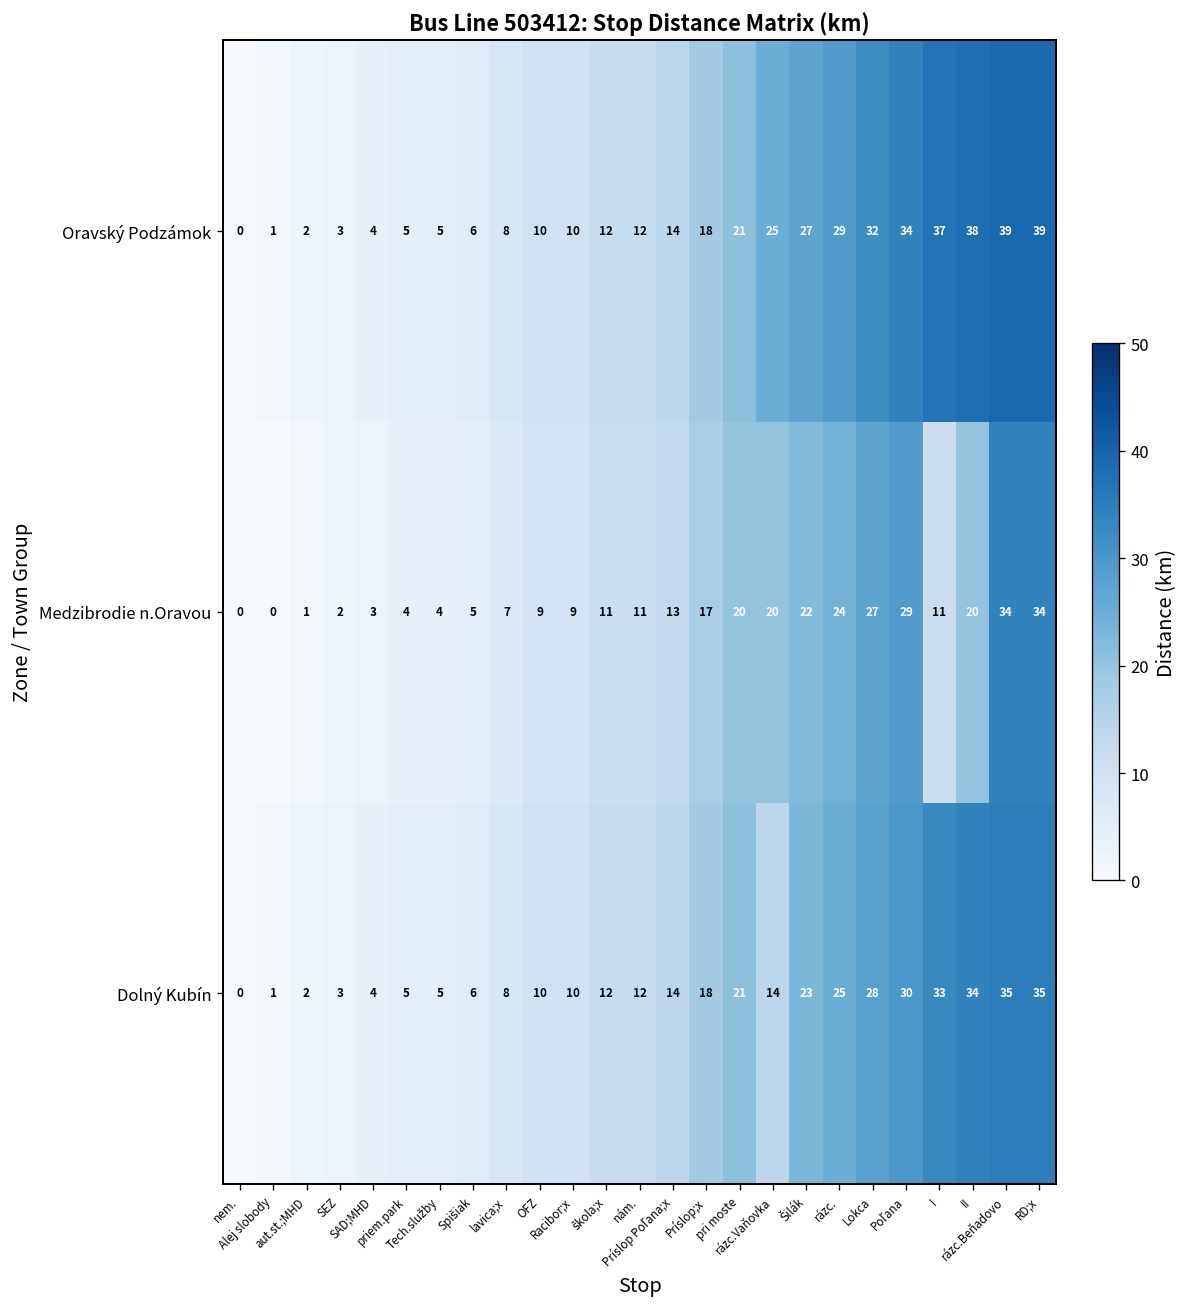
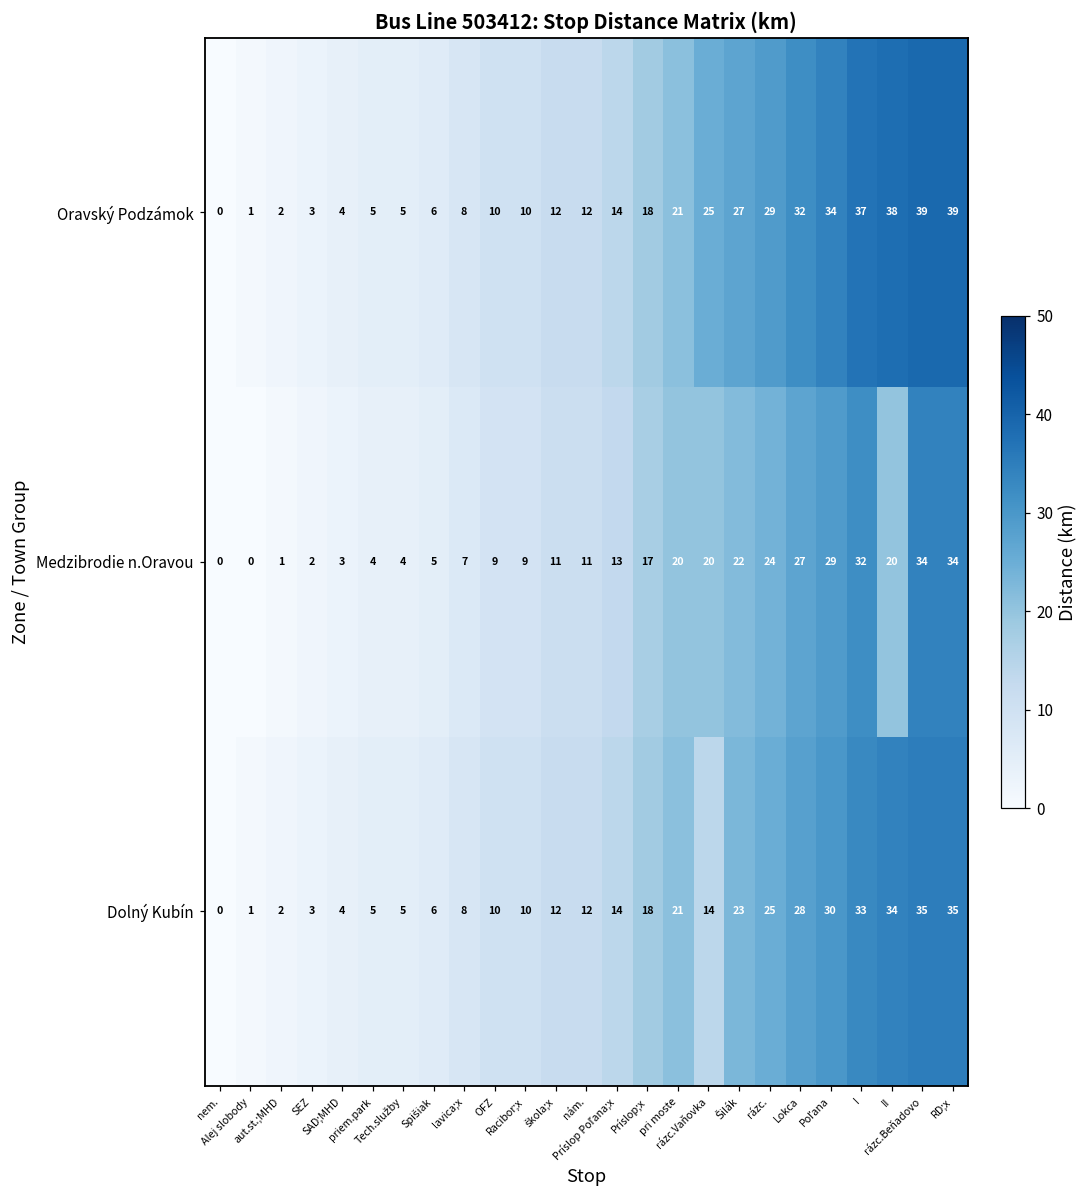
  {
    "Oravský Podzámok": {
      "nem.": 0,
      "Alej slobody": 1,
      "aut.st.;MHD": 2,
      "SEZ": 3,
      "SAD;MHD": 4,
      "priem.park": 5,
      "Tech.služby": 5,
      "Spišiak": 6,
      "lavica;x": 8,
      "OFZ": 10,
      "Racibor;x": 10,
      "škola;x": 12,
      "nám.": 12,
      "Príslop Poľana;x": 14,
      "Príslop;x": 18,
      "pri moste": 21,
      "rázc.Vaňovka": 25,
      "Šilák": 27,
      "rázc.": 29,
      "Lokca": 32,
      "Poľana": 34,
      "I": 37,
      "II": 38,
      "rázc.Beňadovo": 39,
      "RD;x": 39
    },
    "Medzibrodie n.Oravou": {
      "nem.": 0,
      "Alej slobody": 0,
      "aut.st.;MHD": 1,
      "SEZ": 2,
      "SAD;MHD": 3,
      "priem.park": 4,
      "Tech.služby": 4,
      "Spišiak": 5,
      "lavica;x": 7,
      "OFZ": 9,
      "Racibor;x": 9,
      "škola;x": 11,
      "nám.": 11,
      "Príslop Poľana;x": 13,
      "Príslop;x": 17,
      "pri moste": 20,
      "rázc.Vaňovka": 20,
      "Šilák": 22,
      "rázc.": 24,
      "Lokca": 27,
      "Poľana": 29,
-     "I": 11,
+     "I": 32,
      "II": 20,
      "rázc.Beňadovo": 34,
      "RD;x": 34
    },
    "Dolný Kubín": {
      "nem.": 0,
      "Alej slobody": 1,
      "aut.st.;MHD": 2,
      "SEZ": 3,
      "SAD;MHD": 4,
      "priem.park": 5,
      "Tech.služby": 5,
      "Spišiak": 6,
      "lavica;x": 8,
      "OFZ": 10,
      "Racibor;x": 10,
      "škola;x": 12,
      "nám.": 12,
      "Príslop Poľana;x": 14,
      "Príslop;x": 18,
      "pri moste": 21,
      "rázc.Vaňovka": 14,
      "Šilák": 23,
      "rázc.": 25,
      "Lokca": 28,
      "Poľana": 30,
      "I": 33,
      "II": 34,
      "rázc.Beňadovo": 35,
      "RD;x": 35
    }
  }
